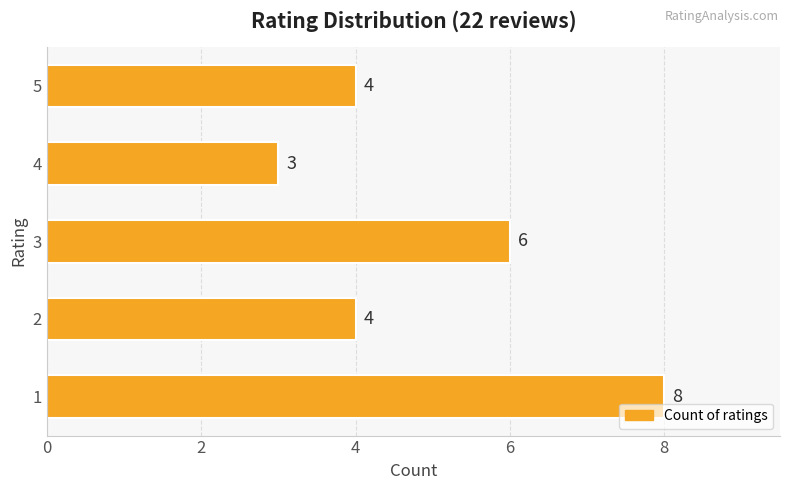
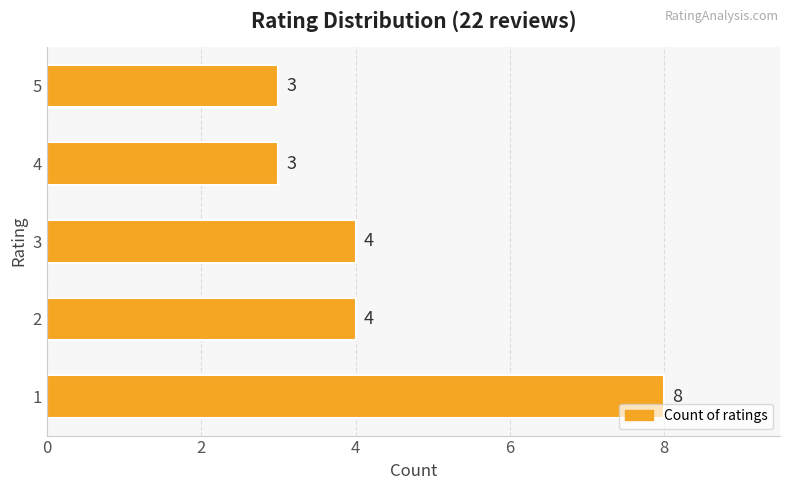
  {
-   "5": 4,
+   "5": 3,
    "4": 3,
-   "3": 6,
+   "3": 4,
    "2": 4
  }
